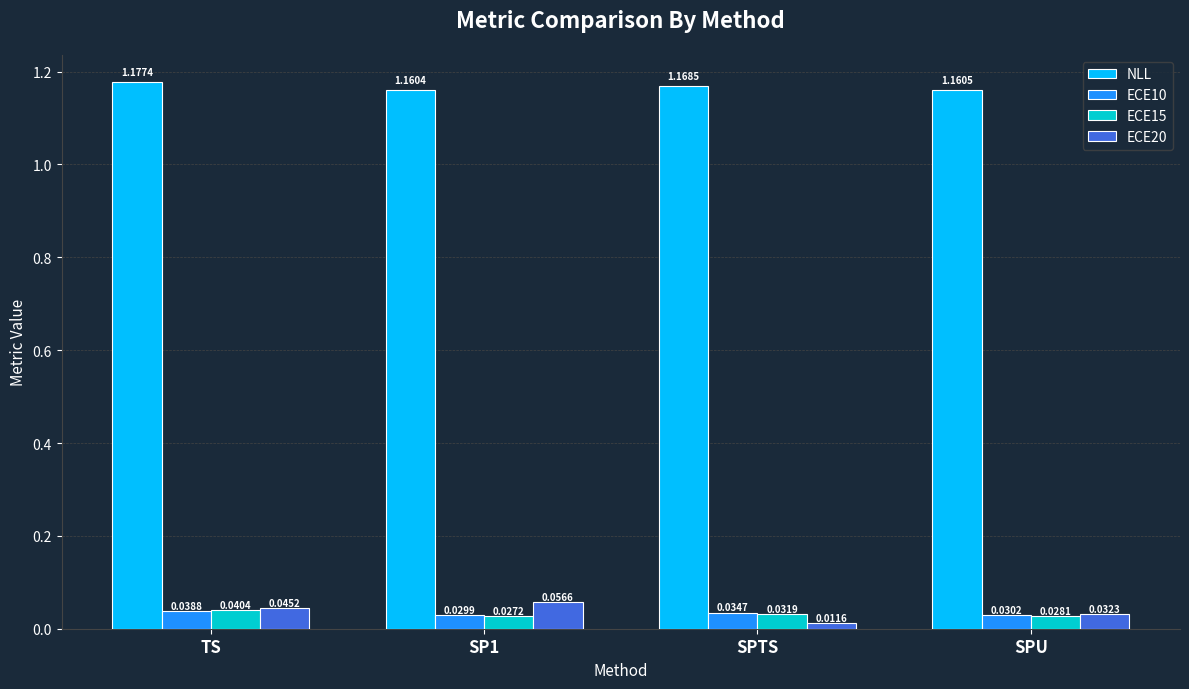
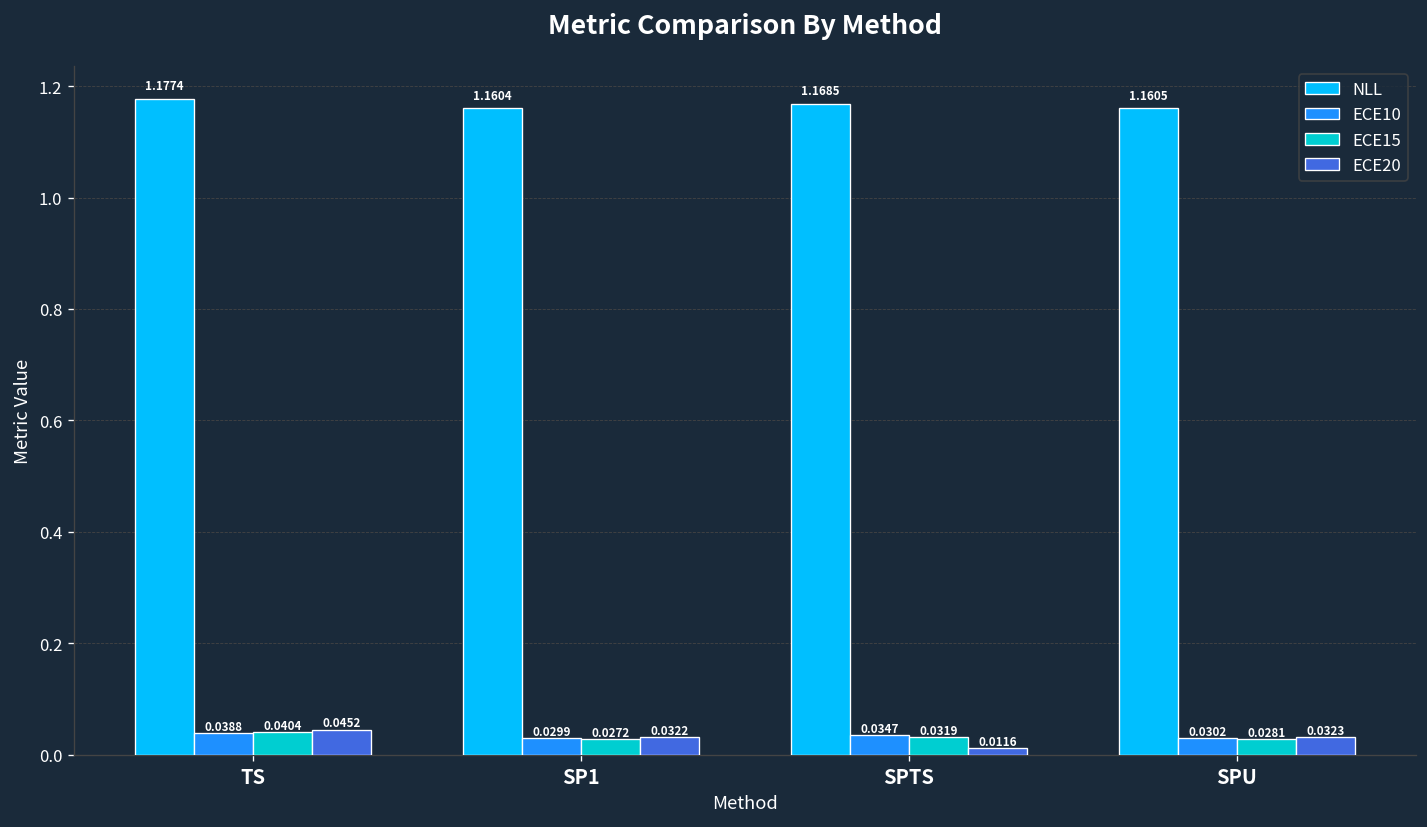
  {
    "ECE20": {
      "TS": 0.0452,
-     "SP1": 0.0566,
+     "SP1": 0.0322,
      "SPTS": 0.0116,
      "SPU": 0.0323
    }
  }
